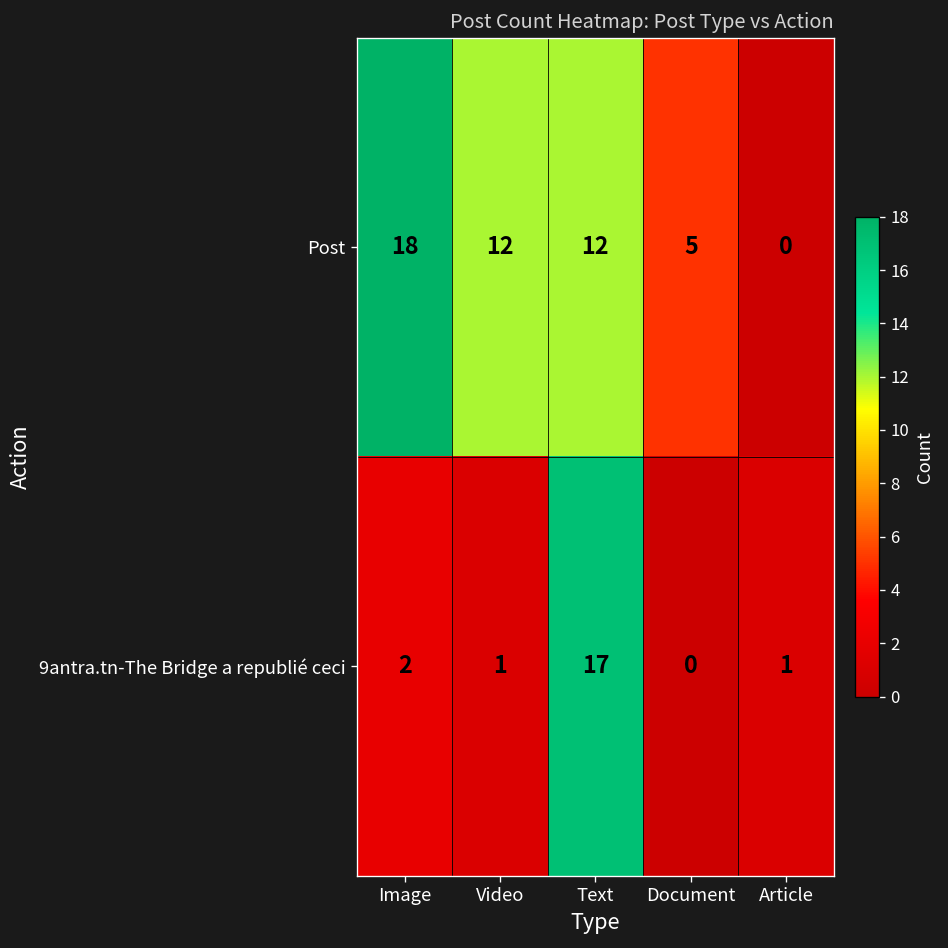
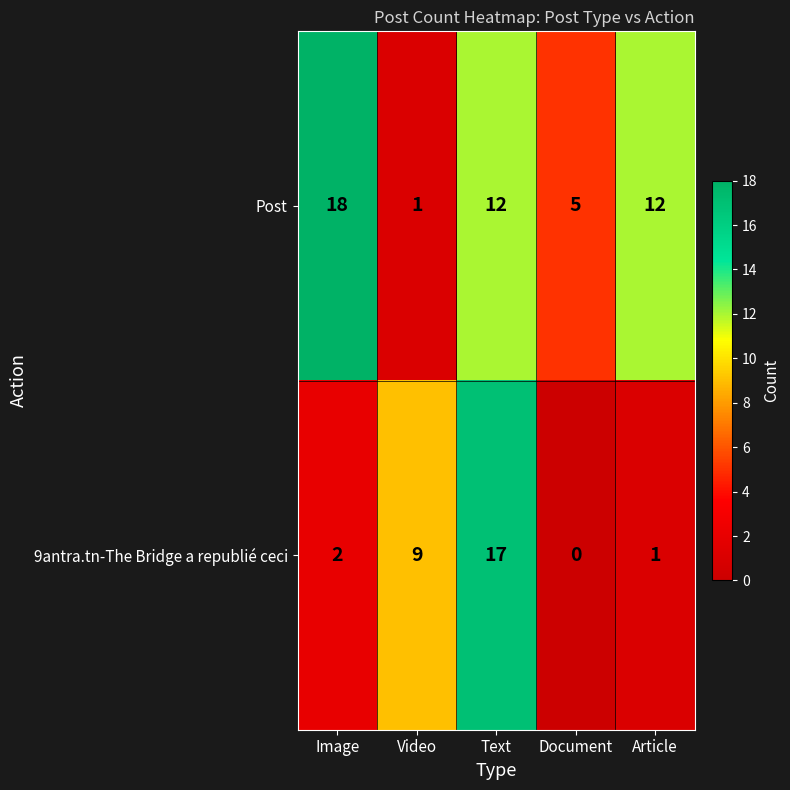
  {
    "Post": {
      "Image": 18,
-     "Video": 12,
+     "Video": 1,
      "Text": 12,
      "Document": 5,
-     "Article": 0
+     "Article": 12
    },
    "9antra.tn-The Bridge a republié ceci": {
      "Image": 2,
-     "Video": 1,
+     "Video": 9,
      "Text": 17,
      "Document": 0,
      "Article": 1
    }
  }
